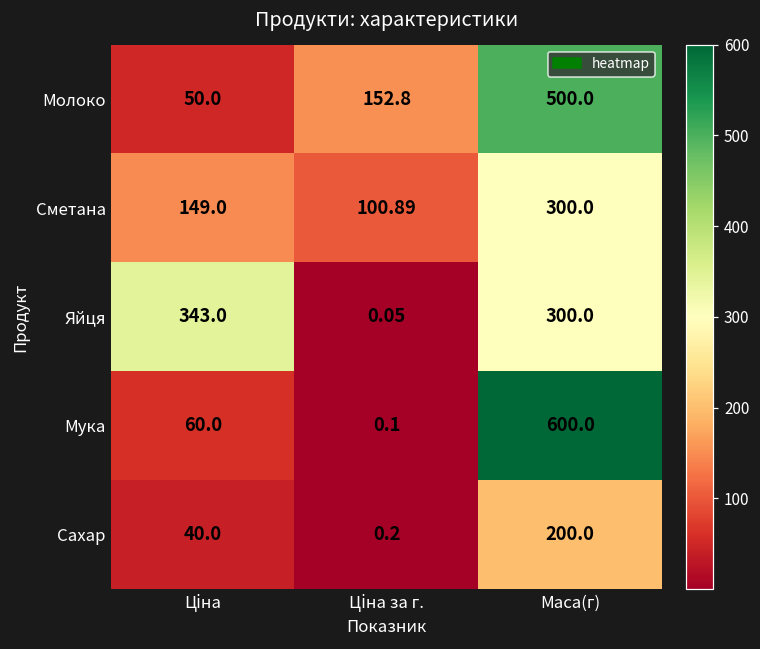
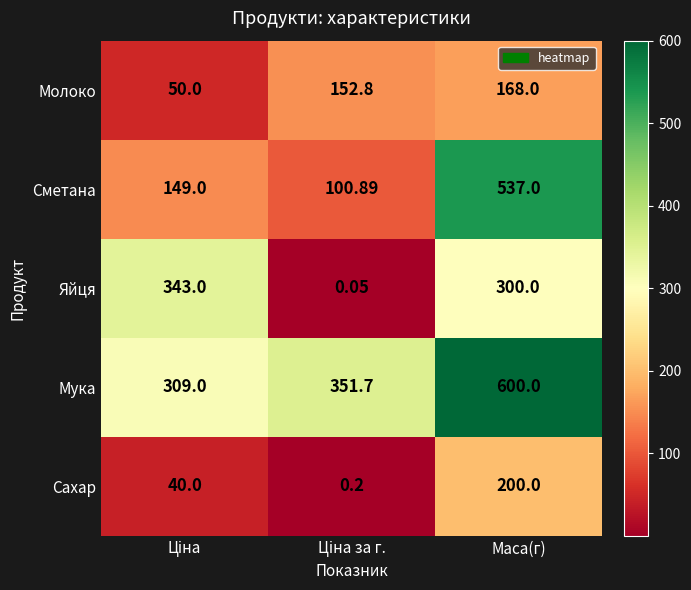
  {
    "Молоко": {
      "Ціна": 50.0,
      "Ціна за г.": 152.8,
-     "Маса(г)": 500.0
+     "Маса(г)": 168.0
    },
    "Сметана": {
      "Ціна": 149.0,
      "Ціна за г.": 100.89,
-     "Маса(г)": 300.0
+     "Маса(г)": 537.0
    },
    "Яйця": {
      "Ціна": 343.0,
      "Ціна за г.": 0.05,
      "Маса(г)": 300.0
    },
    "Мука": {
-     "Ціна": 60.0,
-     "Ціна за г.": 0.1,
+     "Ціна": 309.0,
+     "Ціна за г.": 351.7,
      "Маса(г)": 600.0
    },
    "Сахар": {
      "Ціна": 40.0,
      "Ціна за г.": 0.2,
      "Маса(г)": 200.0
    }
  }
